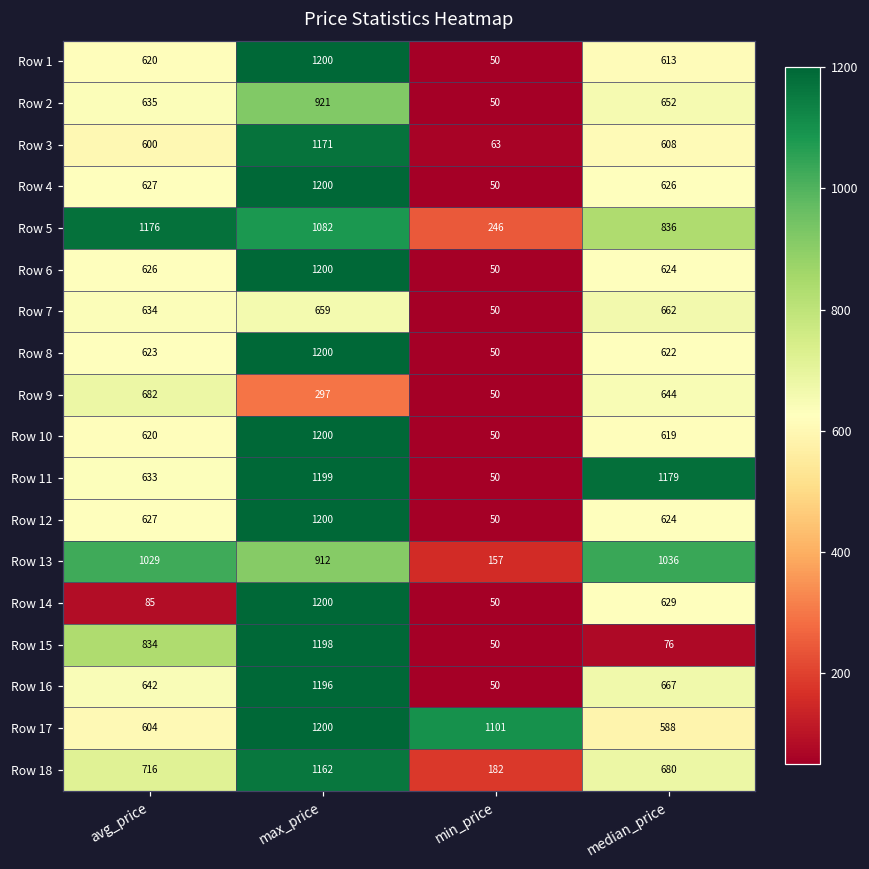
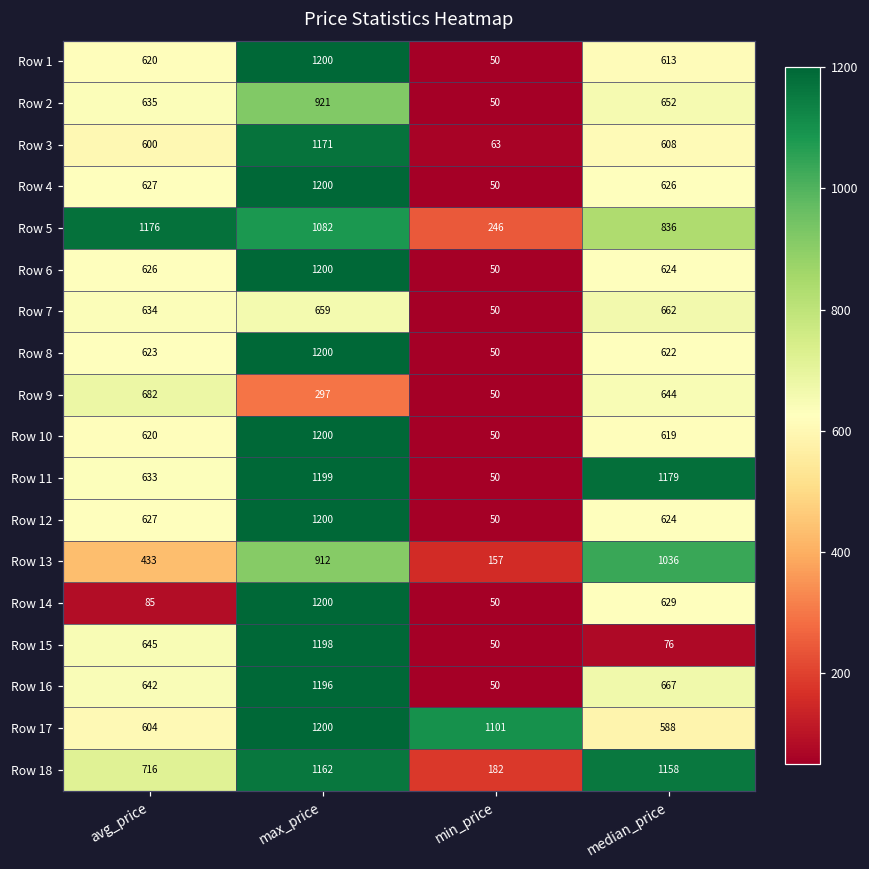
  {
    "Row 1": {
      "avg_price": 620,
      "max_price": 1200,
      "min_price": 50,
      "median_price": 613
    },
    "Row 2": {
      "avg_price": 635,
      "max_price": 921,
      "min_price": 50,
      "median_price": 652
    },
    "Row 3": {
      "avg_price": 600,
      "max_price": 1171,
      "min_price": 63,
      "median_price": 608
    },
    "Row 4": {
      "avg_price": 627,
      "max_price": 1200,
      "min_price": 50,
      "median_price": 626
    },
    "Row 5": {
      "avg_price": 1176,
      "max_price": 1082,
      "min_price": 246,
      "median_price": 836
    },
    "Row 6": {
      "avg_price": 626,
      "max_price": 1200,
      "min_price": 50,
      "median_price": 624
    },
    "Row 7": {
      "avg_price": 634,
      "max_price": 659,
      "min_price": 50,
      "median_price": 662
    },
    "Row 8": {
      "avg_price": 623,
      "max_price": 1200,
      "min_price": 50,
      "median_price": 622
    },
    "Row 9": {
      "avg_price": 682,
      "max_price": 297,
      "min_price": 50,
      "median_price": 644
    },
    "Row 10": {
      "avg_price": 620,
      "max_price": 1200,
      "min_price": 50,
      "median_price": 619
    },
    "Row 11": {
      "avg_price": 633,
      "max_price": 1199,
      "min_price": 50,
      "median_price": 1179
    },
    "Row 12": {
      "avg_price": 627,
      "max_price": 1200,
      "min_price": 50,
      "median_price": 624
    },
    "Row 13": {
-     "avg_price": 1029,
+     "avg_price": 433,
      "max_price": 912,
      "min_price": 157,
      "median_price": 1036
    },
    "Row 14": {
      "avg_price": 85,
      "max_price": 1200,
      "min_price": 50,
      "median_price": 629
    },
    "Row 15": {
-     "avg_price": 834,
+     "avg_price": 645,
      "max_price": 1198,
      "min_price": 50,
      "median_price": 76
    },
    "Row 16": {
      "avg_price": 642,
      "max_price": 1196,
      "min_price": 50,
      "median_price": 667
    },
    "Row 17": {
      "avg_price": 604,
      "max_price": 1200,
      "min_price": 1101,
      "median_price": 588
    },
    "Row 18": {
      "avg_price": 716,
      "max_price": 1162,
      "min_price": 182,
-     "median_price": 680
+     "median_price": 1158
    }
  }
